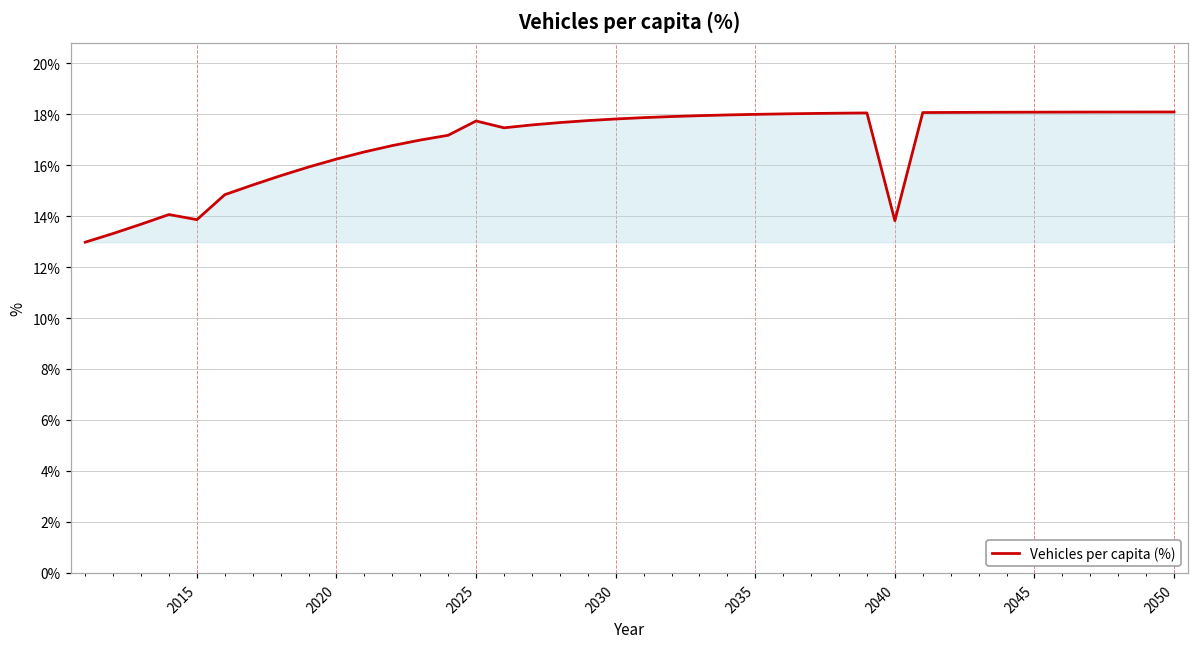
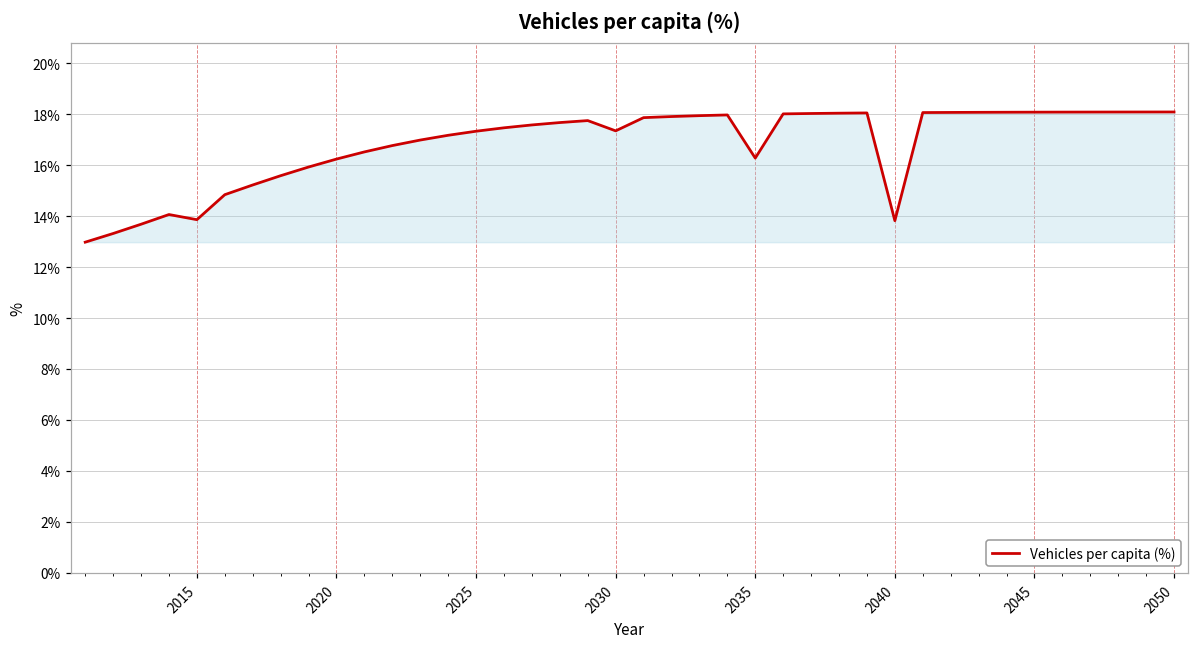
  {
    "2015": "13.9%",
    "2020": "16.2%",
-   "2025": "17.7%",
-   "2030": "17.8%",
-   "2035": "18.0%",
+   "2025": "17.3%",
+   "2030": "17.3%",
+   "2035": "16.3%",
    "2040": "13.8%",
    "2045": "18.1%",
    "2050": "18.1%"
  }
